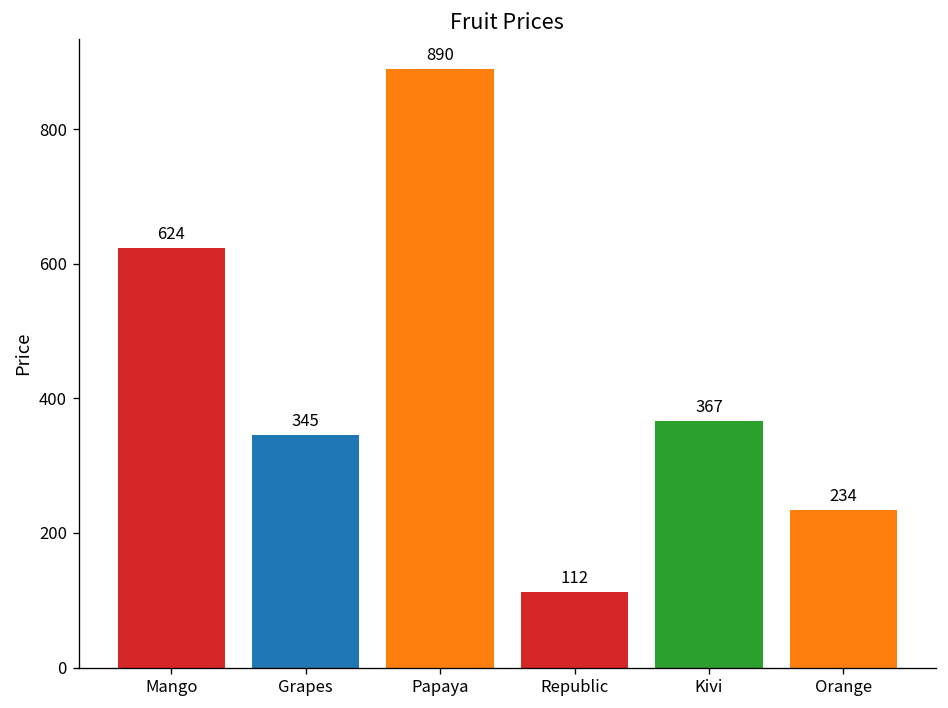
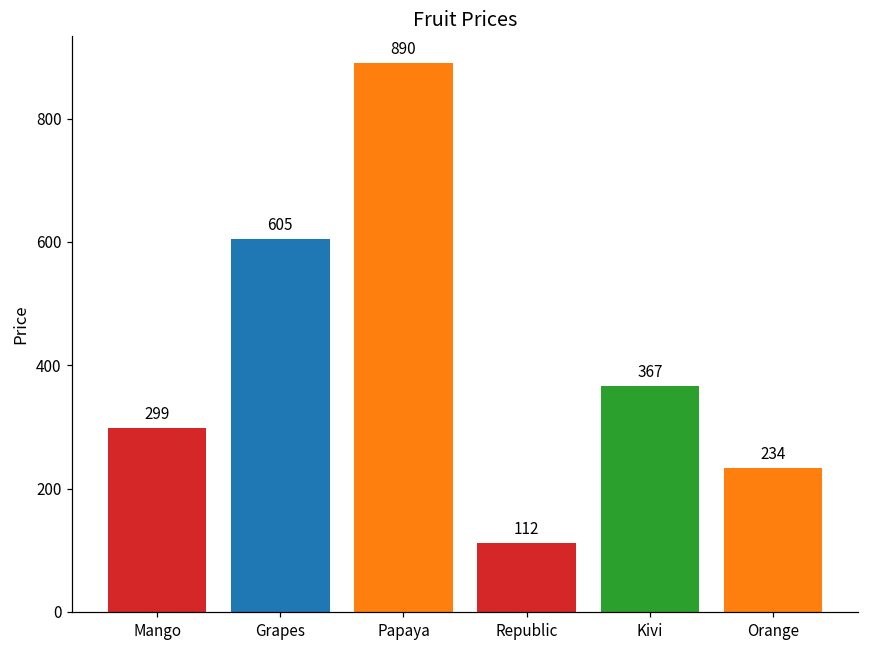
  {
-   "Mango": 624,
-   "Grapes": 345,
+   "Mango": 299,
+   "Grapes": 605,
    "Papaya": 890,
    "Republic": 112,
    "Kivi": 367,
    "Orange": 234
  }
